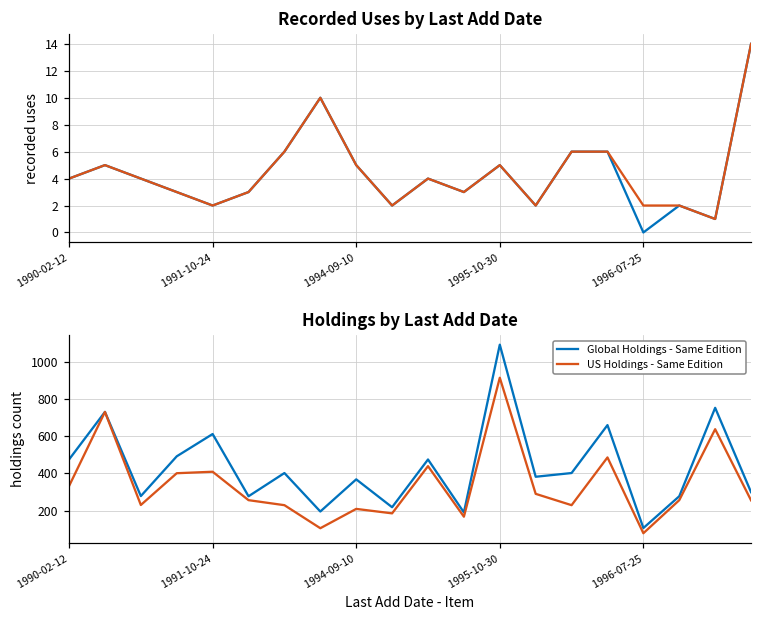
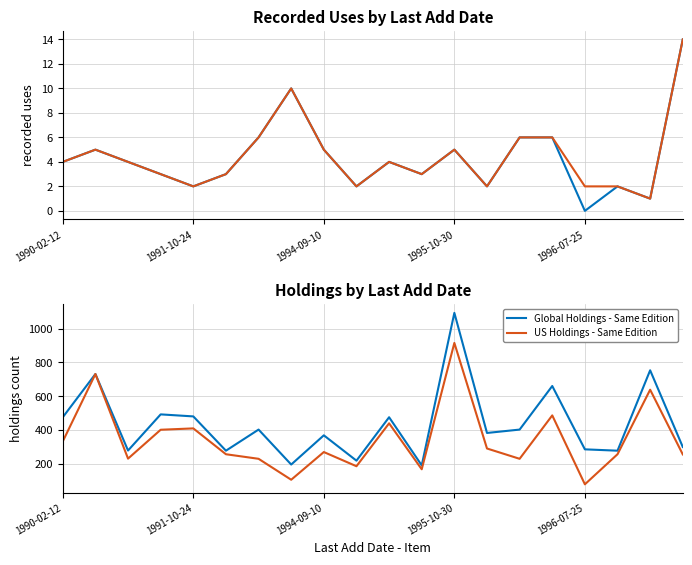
  {
    "Holdings by Last Add Date": {
      "Global Holdings - Same Edition": {
        "1990-02-12": 480,
-       "1991-10-24": 610,
+       "1991-10-24": 480,
        "1994-09-10": 370,
        "1995-10-30": 1090,
-       "1996-07-25": 110
+       "1996-07-25": 290
      },
      "US Holdings - Same Edition": {
        "1990-02-12": 330,
        "1991-10-24": 410,
-       "1994-09-10": 210,
+       "1994-09-10": 270,
        "1995-10-30": 920,
        "1996-07-25": 80
      }
    }
  }
